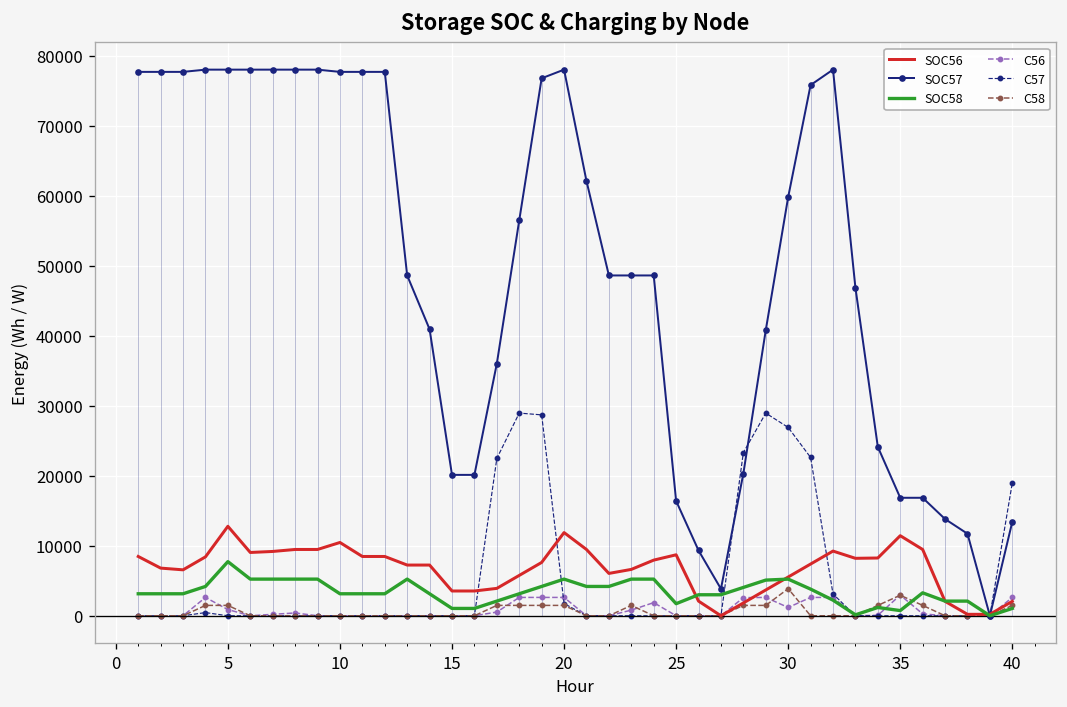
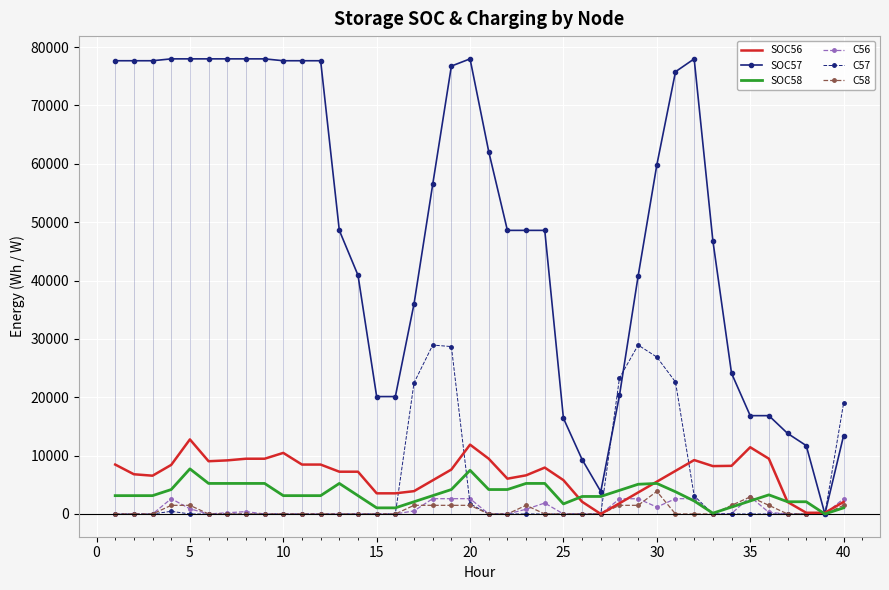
  {
    "SOC56": {
      "5": 13000,
      "10": 10000,
      "15": 4000,
      "20": 12000,
-     "25": 9000,
+     "25": 6000,
      "35": 11000,
      "40": 2000
    },
    "SOC58": {
      "5": 8000,
      "10": 3000,
      "15": 1000,
-     "20": 5000,
+     "20": 7000,
      "25": 2000,
-     "35": 1000,
+     "35": 2000,
      "40": 1000
    },
    "C56": {
      "5": 1000,
      "20": 3000,
      "30": 1000,
      "40": 3000
    },
    "C58": {
      "5": 1000,
      "30": 4000,
      "40": 1000
    }
  }
